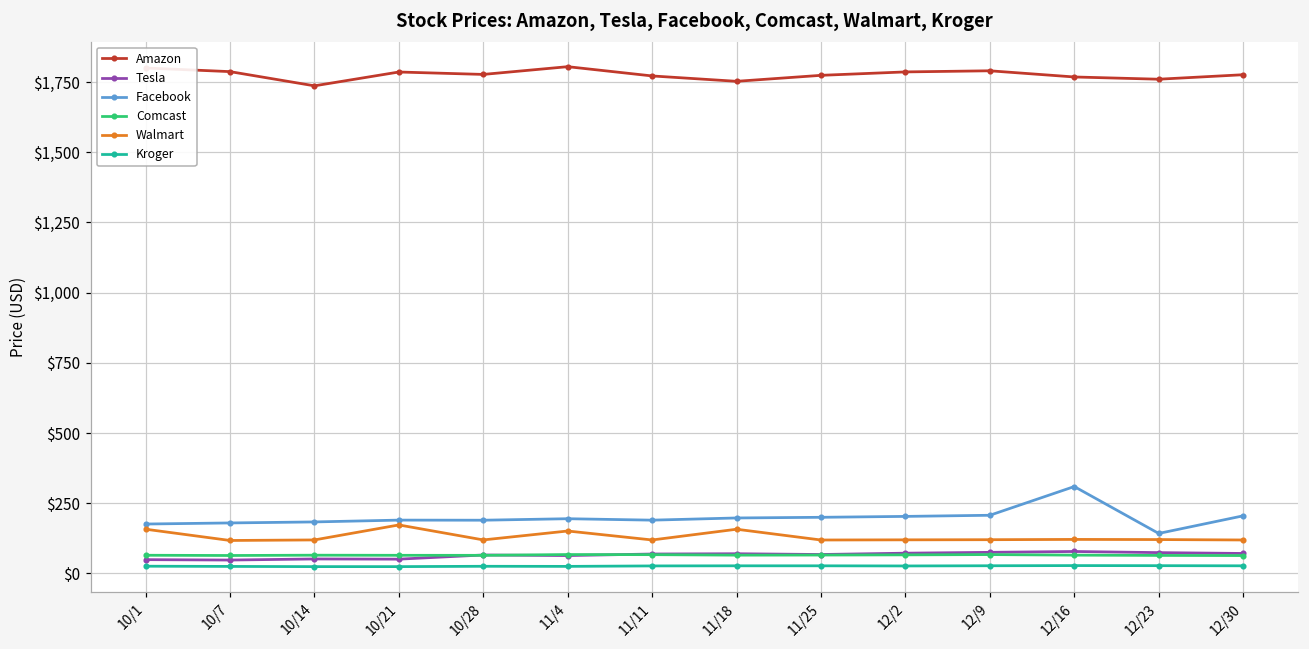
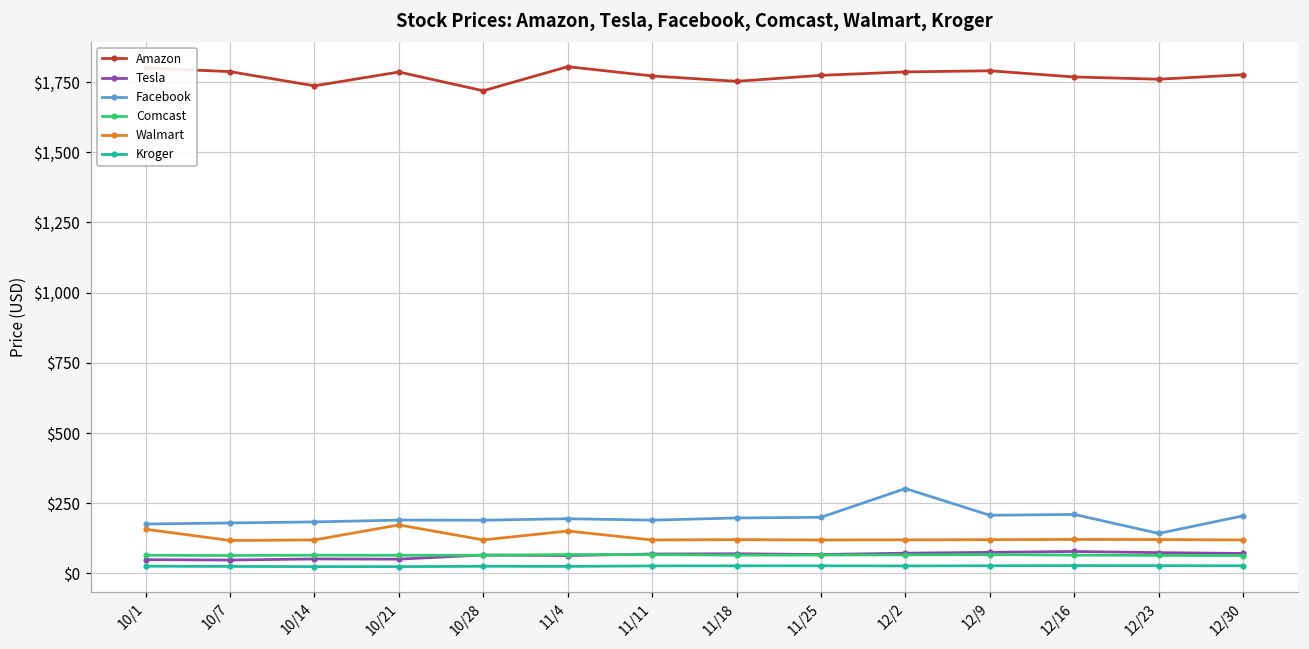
  {
    "Amazon": {
      "10/7": "$1,790",
      "10/14": "$1,740",
      "10/21": "$1,790",
-     "10/28": "$1,780",
+     "10/28": "$1,720",
      "11/4": "$1,800",
      "11/11": "$1,770",
      "11/18": "$1,750",
      "11/25": "$1,770",
      "12/2": "$1,790",
      "12/9": "$1,790",
      "12/16": "$1,770",
      "12/23": "$1,760",
      "12/30": "$1,780"
    },
    "Tesla": {
      "10/1": "$50",
      "10/7": "$50",
      "10/14": "$50",
      "10/21": "$50",
      "12/16": "$80"
    },
    "Facebook": {
      "10/1": "$180",
      "10/7": "$180",
      "10/14": "$180",
      "10/21": "$190",
      "10/28": "$190",
      "11/4": "$190",
      "11/11": "$190",
      "11/18": "$200",
      "11/25": "$200",
-     "12/2": "$200",
+     "12/2": "$300",
      "12/9": "$210",
-     "12/16": "$310",
+     "12/16": "$210",
      "12/23": "$140",
      "12/30": "$210"
    },
    "Walmart": {
      "10/1": "$160",
      "10/7": "$120",
      "10/14": "$120",
      "10/21": "$170",
      "10/28": "$120",
      "11/4": "$150",
      "11/11": "$120",
-     "11/18": "$160",
+     "11/18": "$120",
      "11/25": "$120",
      "12/2": "$120",
      "12/9": "$120",
      "12/16": "$120",
      "12/23": "$120",
      "12/30": "$120"
    }
  }
